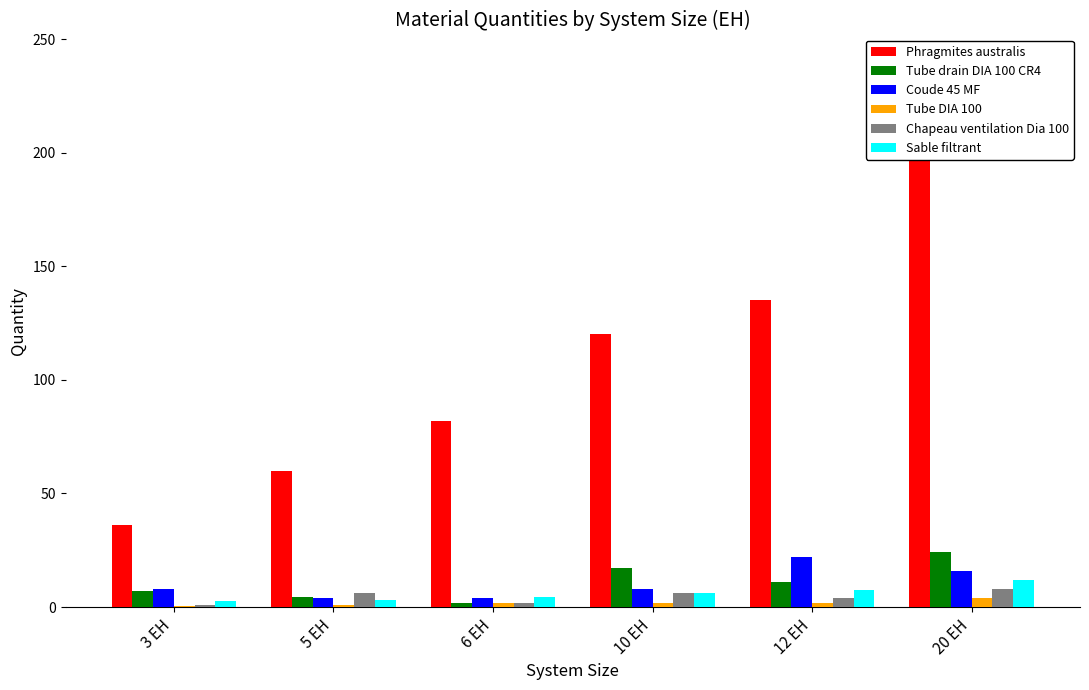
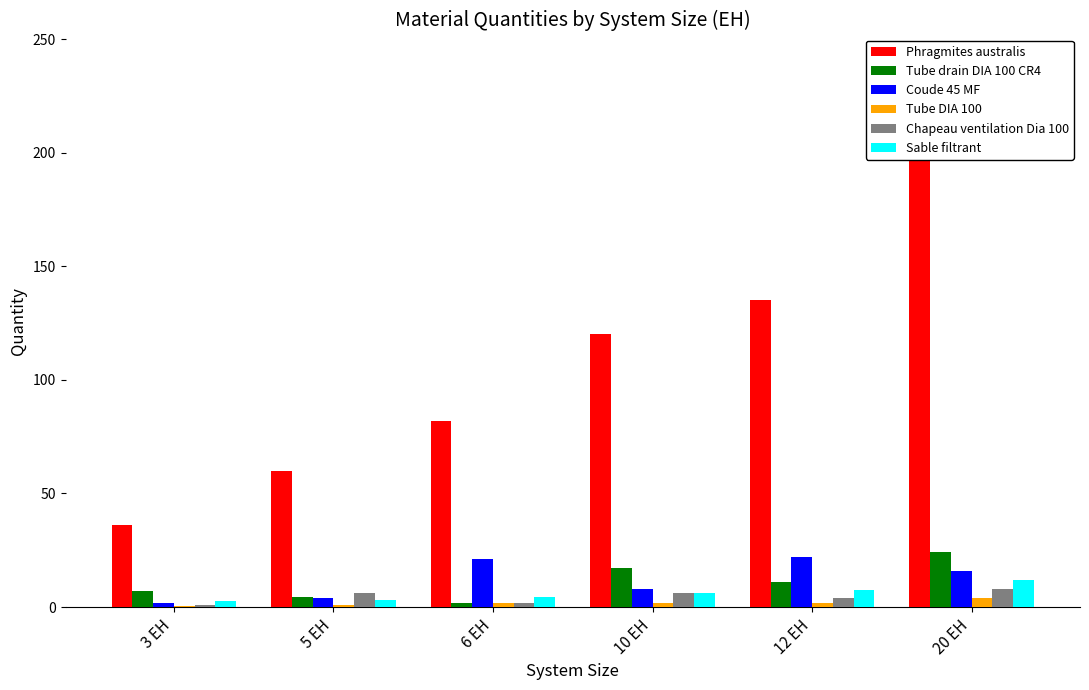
  {
    "Phragmites australis": {
      "3 EH": 36,
      "5 EH": 60,
      "6 EH": 82,
      "10 EH": 120,
      "12 EH": 135
    },
    "Tube drain DIA 100 CR4": {
      "3 EH": 7,
      "5 EH": 5,
      "6 EH": 2,
      "10 EH": 17,
      "12 EH": 11,
      "20 EH": 24
    },
    "Coude 45 MF": {
-     "3 EH": 8,
+     "3 EH": 2,
      "5 EH": 4,
-     "6 EH": 4,
+     "6 EH": 21,
      "10 EH": 8,
      "12 EH": 22,
      "20 EH": 16
    },
    "Tube DIA 100": {
      "6 EH": 2,
      "10 EH": 2,
      "12 EH": 2,
      "20 EH": 4
    },
    "Chapeau ventilation Dia 100": {
      "5 EH": 6,
      "6 EH": 2,
      "10 EH": 6,
      "12 EH": 4,
      "20 EH": 8
    },
    "Sable filtrant": {
      "3 EH": 3,
      "5 EH": 3,
      "6 EH": 4,
      "10 EH": 6,
      "12 EH": 7,
      "20 EH": 12
    }
  }
